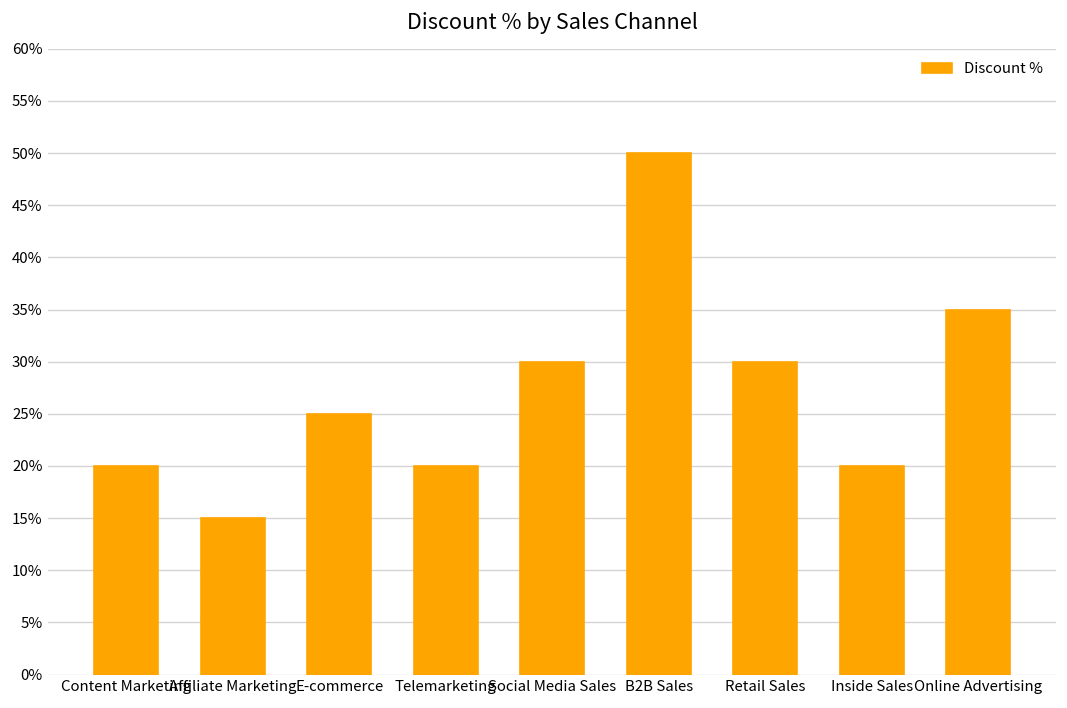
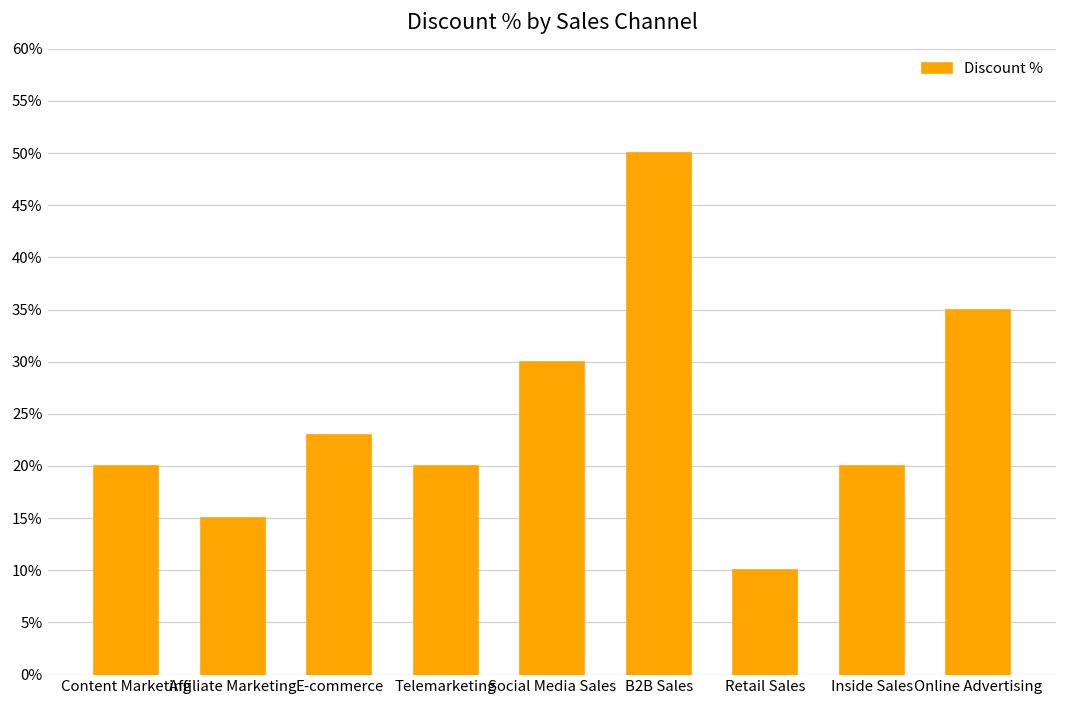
  {
-   "E-commerce": "25%",
+   "E-commerce": "23%",
    "Telemarketing": "20%",
    "Social Media Sales": "30%",
    "B2B Sales": "50%",
-   "Retail Sales": "30%",
+   "Retail Sales": "10%",
    "Inside Sales": "20%",
    "Online Advertising": "35%"
  }
